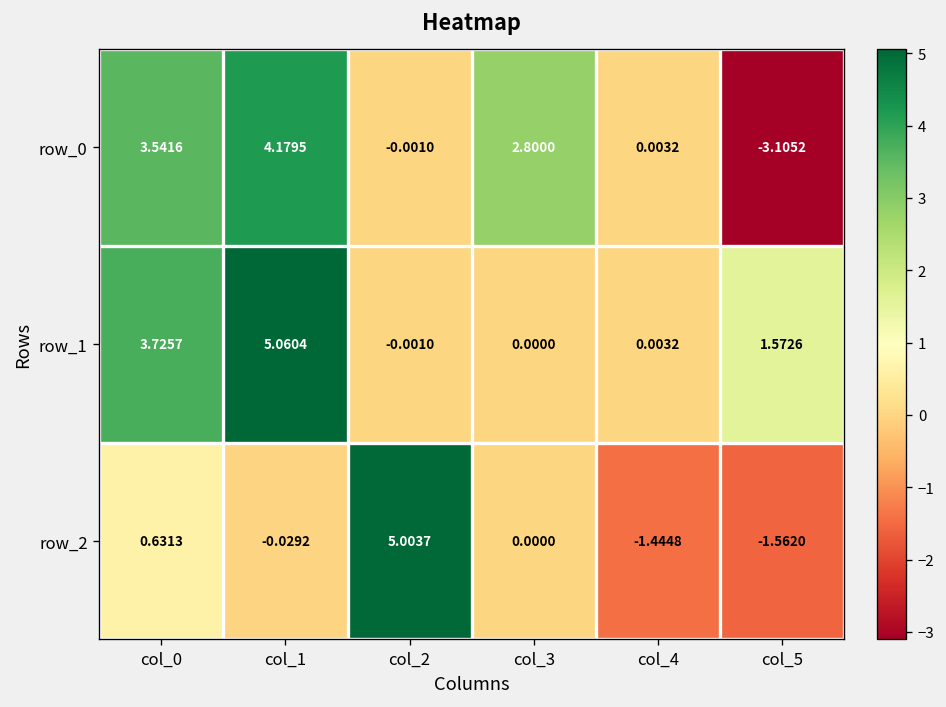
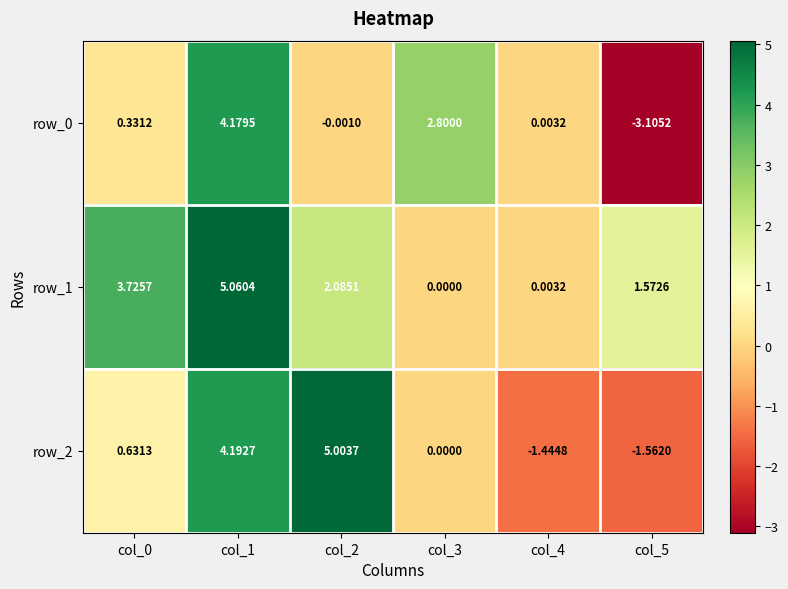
  {
    "row_0": {
-     "col_0": 3.5416,
+     "col_0": 0.3312,
      "col_1": 4.1795,
      "col_2": -0.0010,
      "col_3": 2.8000,
      "col_4": 0.0032,
      "col_5": -3.1052
    },
    "row_1": {
      "col_0": 3.7257,
      "col_1": 5.0604,
-     "col_2": -0.0010,
+     "col_2": 2.0851,
      "col_3": 0.0000,
      "col_4": 0.0032,
      "col_5": 1.5726
    },
    "row_2": {
      "col_0": 0.6313,
-     "col_1": -0.0292,
+     "col_1": 4.1927,
      "col_2": 5.0037,
      "col_3": 0.0000,
      "col_4": -1.4448,
      "col_5": -1.5620
    }
  }
